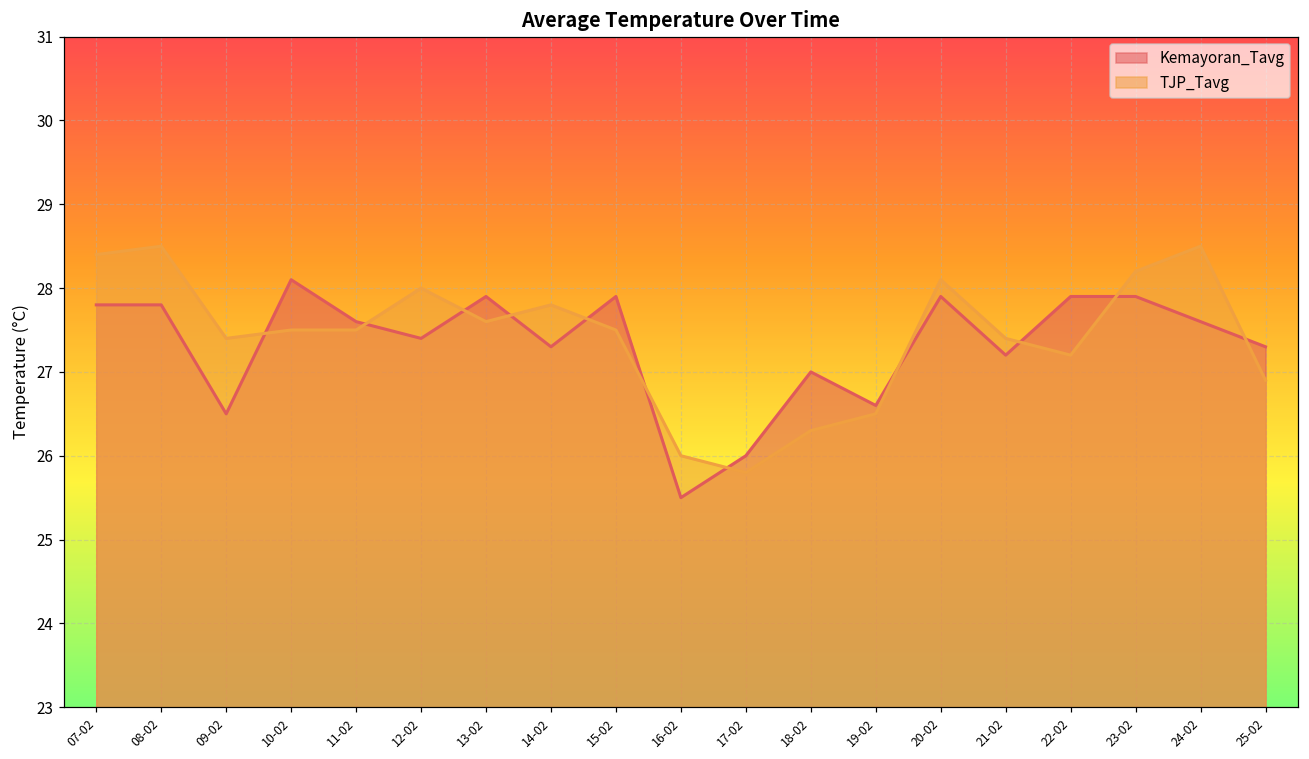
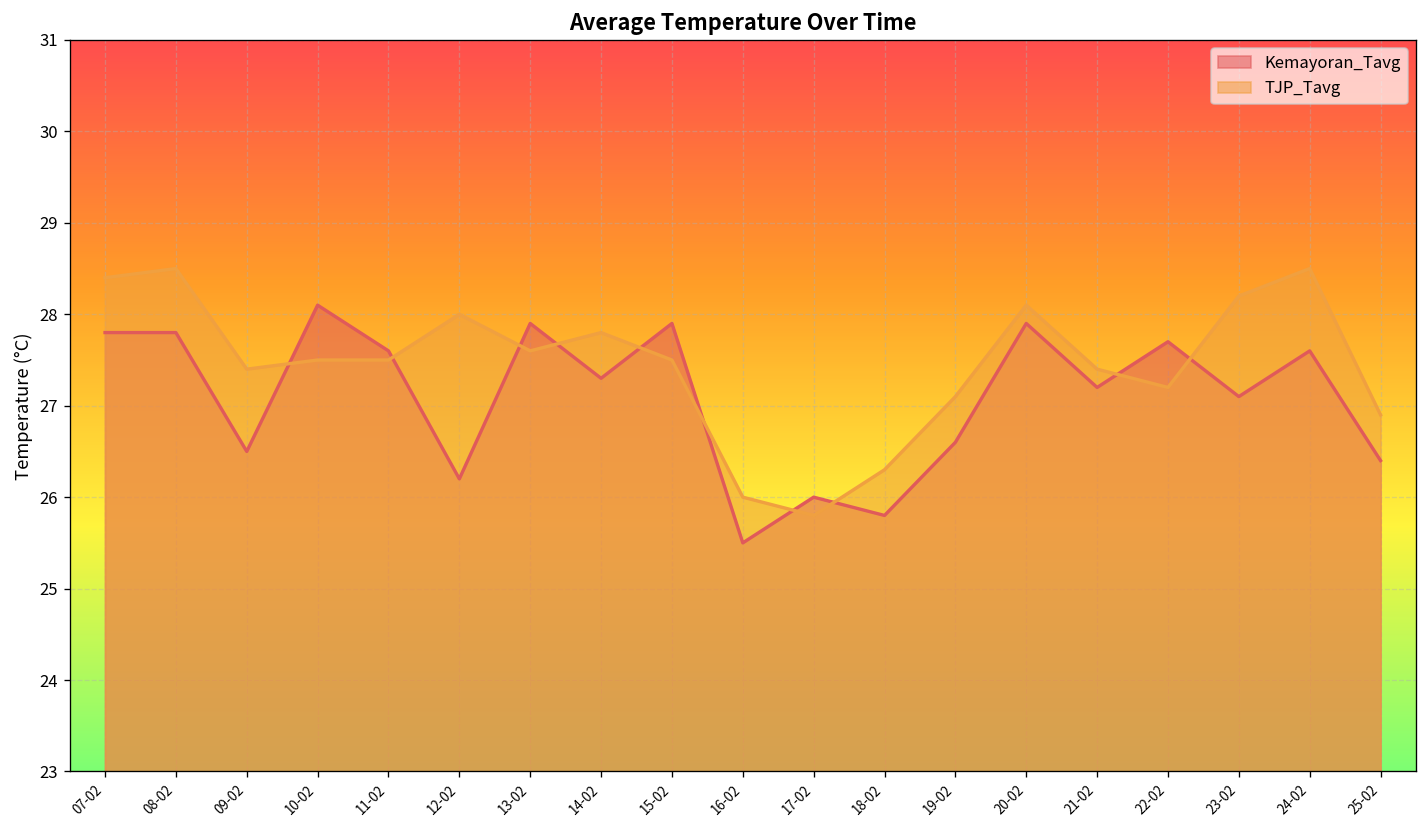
  {
    "Kemayoran_Tavg": {
      "07-02": 27.8,
      "08-02": 27.8,
      "09-02": 26.5,
      "10-02": 28.1,
      "11-02": 27.6,
-     "12-02": 27.4,
+     "12-02": 26.2,
      "13-02": 27.9,
      "14-02": 27.3,
      "15-02": 27.9,
      "16-02": 25.5,
      "17-02": 26.0,
-     "18-02": 27.0,
+     "18-02": 25.8,
      "19-02": 26.6,
      "20-02": 27.9,
      "21-02": 27.2,
-     "22-02": 27.9,
-     "23-02": 27.9,
+     "22-02": 27.7,
+     "23-02": 27.1,
      "24-02": 27.6,
-     "25-02": 27.3
+     "25-02": 26.4
    },
    "TJP_Tavg": {
      "07-02": 28.4,
      "08-02": 28.5,
      "09-02": 27.4,
      "10-02": 27.5,
      "11-02": 27.5,
      "12-02": 28.0,
      "13-02": 27.6,
      "14-02": 27.8,
      "15-02": 27.5,
      "16-02": 26.0,
      "17-02": 25.8,
      "18-02": 26.3,
-     "19-02": 26.5,
+     "19-02": 27.1,
      "20-02": 28.1,
      "21-02": 27.4,
      "22-02": 27.2,
      "23-02": 28.2,
      "24-02": 28.5,
      "25-02": 26.9
    }
  }
